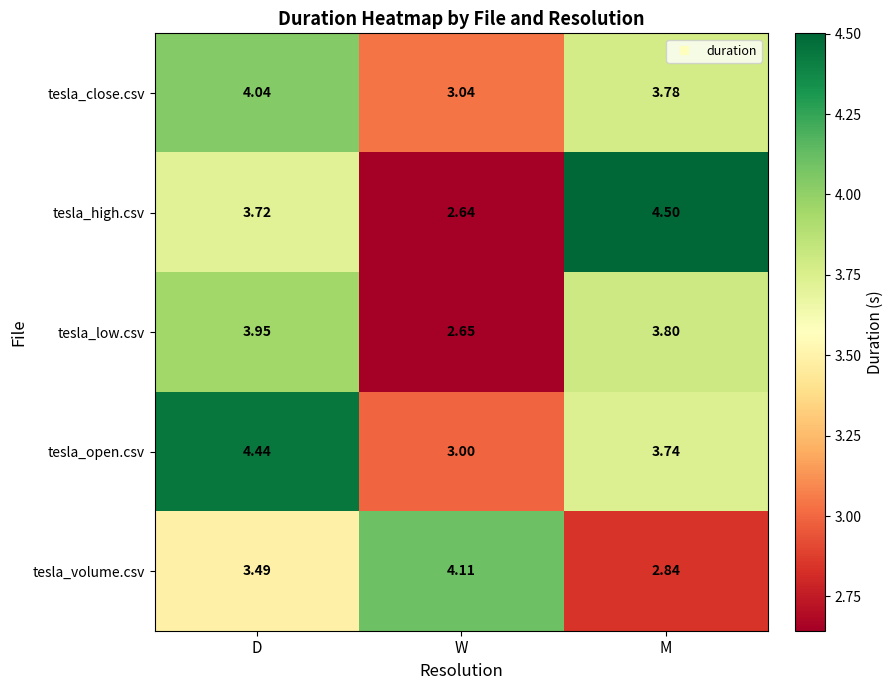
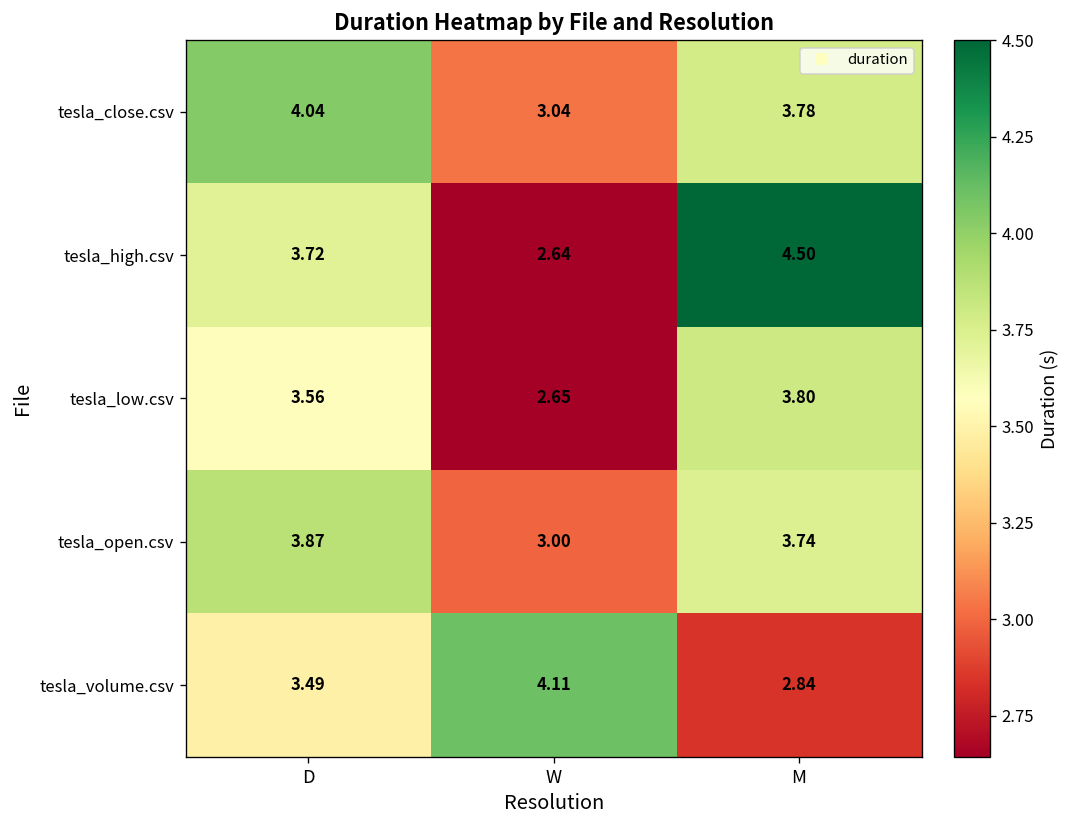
  {
    "tesla_close.csv": {
      "D": 4.04,
      "W": 3.04,
      "M": 3.78
    },
    "tesla_high.csv": {
      "D": 3.72,
      "W": 2.64,
      "M": 4.50
    },
    "tesla_low.csv": {
-     "D": 3.95,
+     "D": 3.56,
      "W": 2.65,
      "M": 3.80
    },
    "tesla_open.csv": {
-     "D": 4.44,
+     "D": 3.87,
      "W": 3.00,
      "M": 3.74
    },
    "tesla_volume.csv": {
      "D": 3.49,
      "W": 4.11,
      "M": 2.84
    }
  }
